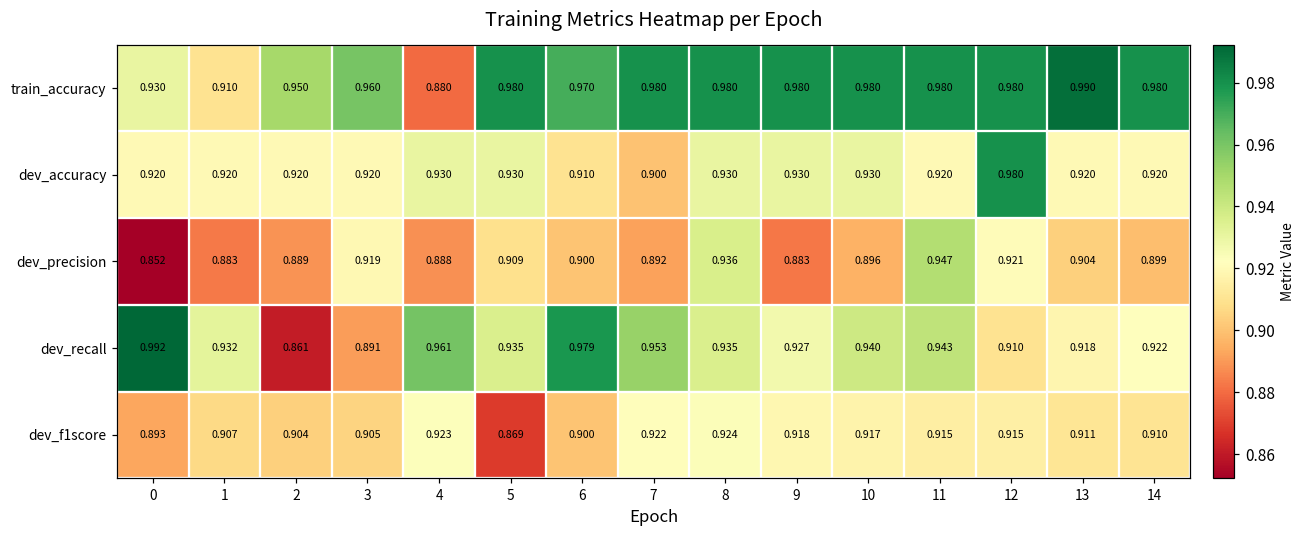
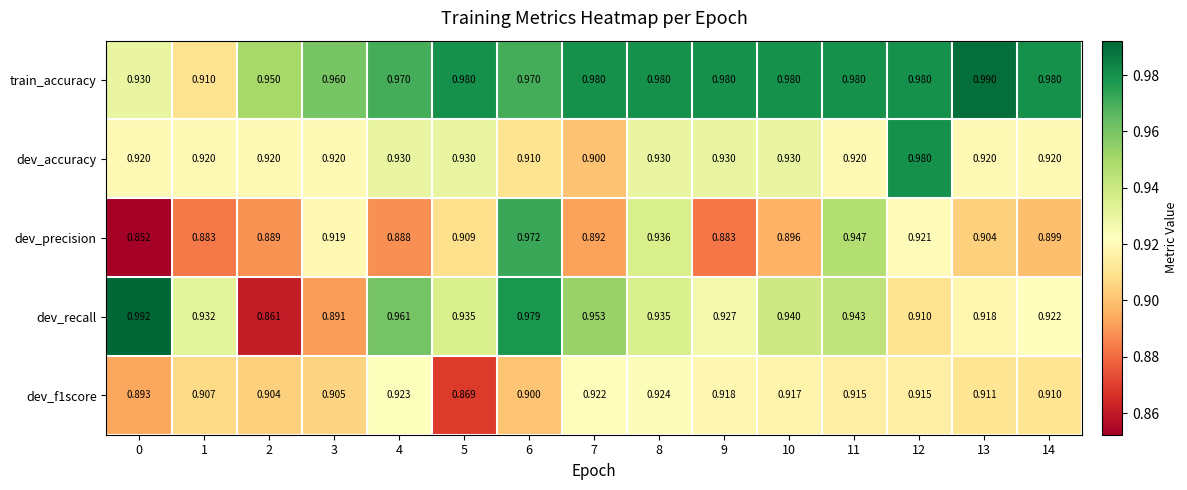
  {
    "train_accuracy": {
      "0": 0.930,
      "1": 0.910,
      "2": 0.950,
      "3": 0.960,
-     "4": 0.880,
+     "4": 0.970,
      "5": 0.980,
      "6": 0.970,
      "7": 0.980,
      "8": 0.980,
      "9": 0.980,
      "10": 0.980,
      "11": 0.980,
      "12": 0.980,
      "13": 0.990,
      "14": 0.980
    },
    "dev_accuracy": {
      "0": 0.920,
      "1": 0.920,
      "2": 0.920,
      "3": 0.920,
      "4": 0.930,
      "5": 0.930,
      "6": 0.910,
      "7": 0.900,
      "8": 0.930,
      "9": 0.930,
      "10": 0.930,
      "11": 0.920,
      "12": 0.980,
      "13": 0.920,
      "14": 0.920
    },
    "dev_precision": {
      "0": 0.852,
      "1": 0.883,
      "2": 0.889,
      "3": 0.919,
      "4": 0.888,
      "5": 0.909,
-     "6": 0.900,
+     "6": 0.972,
      "7": 0.892,
      "8": 0.936,
      "9": 0.883,
      "10": 0.896,
      "11": 0.947,
      "12": 0.921,
      "13": 0.904,
      "14": 0.899
    },
    "dev_recall": {
      "0": 0.992,
      "1": 0.932,
      "2": 0.861,
      "3": 0.891,
      "4": 0.961,
      "5": 0.935,
      "6": 0.979,
      "7": 0.953,
      "8": 0.935,
      "9": 0.927,
      "10": 0.940,
      "11": 0.943,
      "12": 0.910,
      "13": 0.918,
      "14": 0.922
    },
    "dev_f1score": {
      "0": 0.893,
      "1": 0.907,
      "2": 0.904,
      "3": 0.905,
      "4": 0.923,
      "5": 0.869,
      "6": 0.900,
      "7": 0.922,
      "8": 0.924,
      "9": 0.918,
      "10": 0.917,
      "11": 0.915,
      "12": 0.915,
      "13": 0.911,
      "14": 0.910
    }
  }
